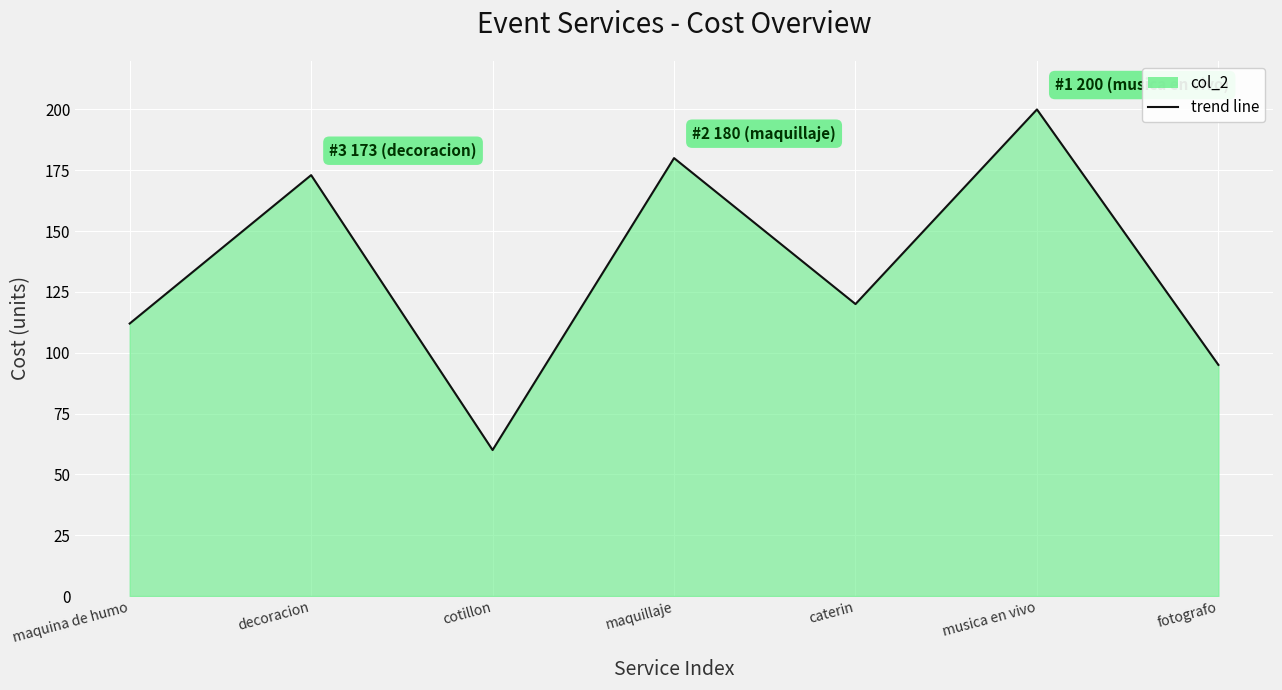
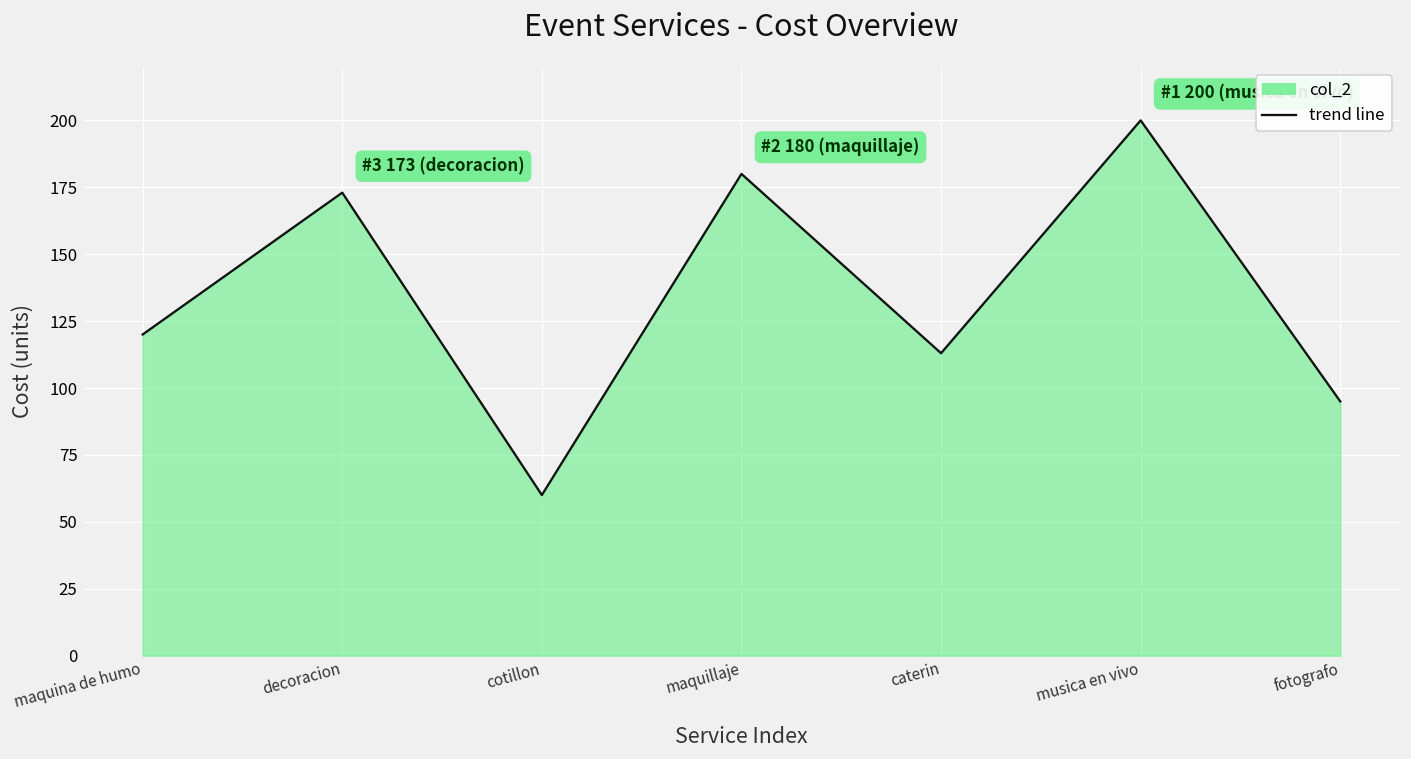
  {
-   "maquina de humo": 112,
+   "maquina de humo": 120,
    "cotillon": 60,
-   "caterin": 120,
+   "caterin": 113,
    "fotografo": 95
  }
